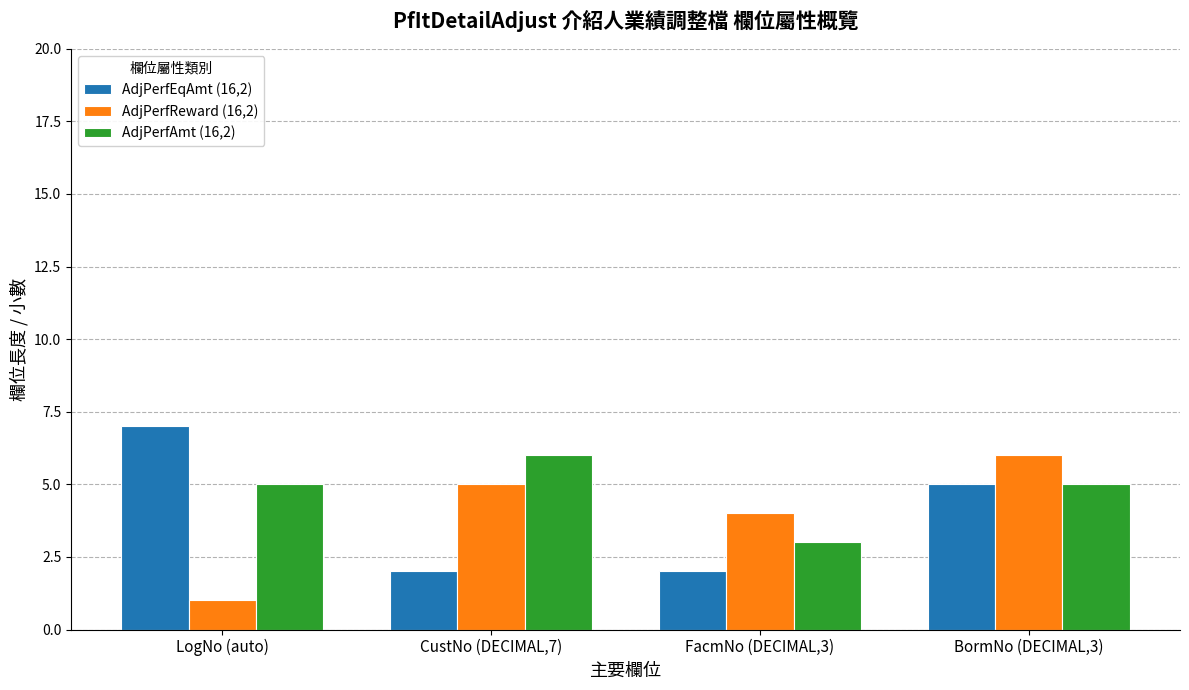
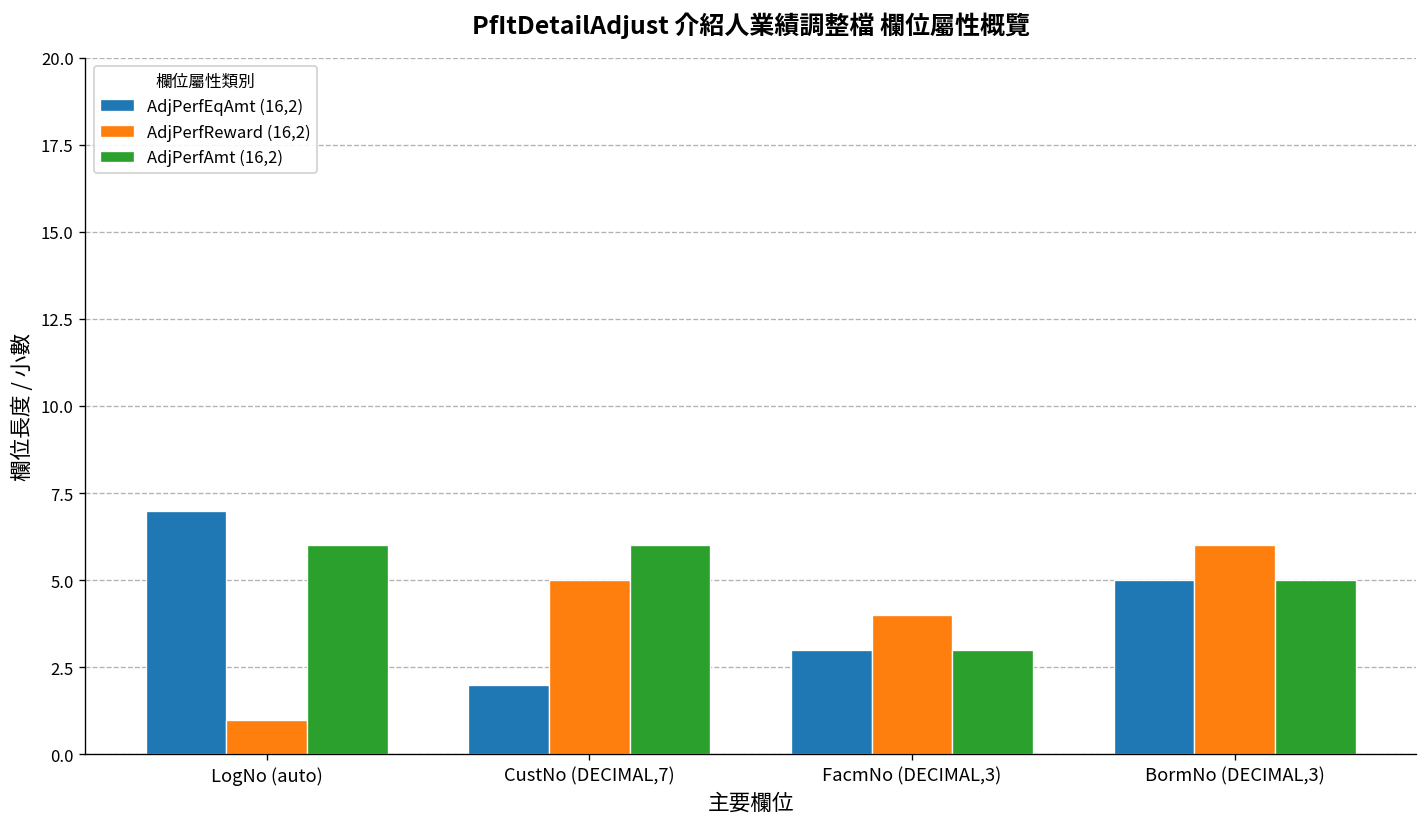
  {
    "AdjPerfEqAmt (16,2)": {
      "LogNo (auto)": 7,
      "CustNo (DECIMAL,7)": 2,
-     "FacmNo (DECIMAL,3)": 2,
+     "FacmNo (DECIMAL,3)": 3,
      "BormNo (DECIMAL,3)": 5
    },
    "AdjPerfReward (16,2)": {
      "LogNo (auto)": 1,
      "CustNo (DECIMAL,7)": 5,
      "FacmNo (DECIMAL,3)": 4,
      "BormNo (DECIMAL,3)": 6
    },
    "AdjPerfAmt (16,2)": {
-     "LogNo (auto)": 5,
+     "LogNo (auto)": 6,
      "CustNo (DECIMAL,7)": 6,
      "FacmNo (DECIMAL,3)": 3,
      "BormNo (DECIMAL,3)": 5
    }
  }
